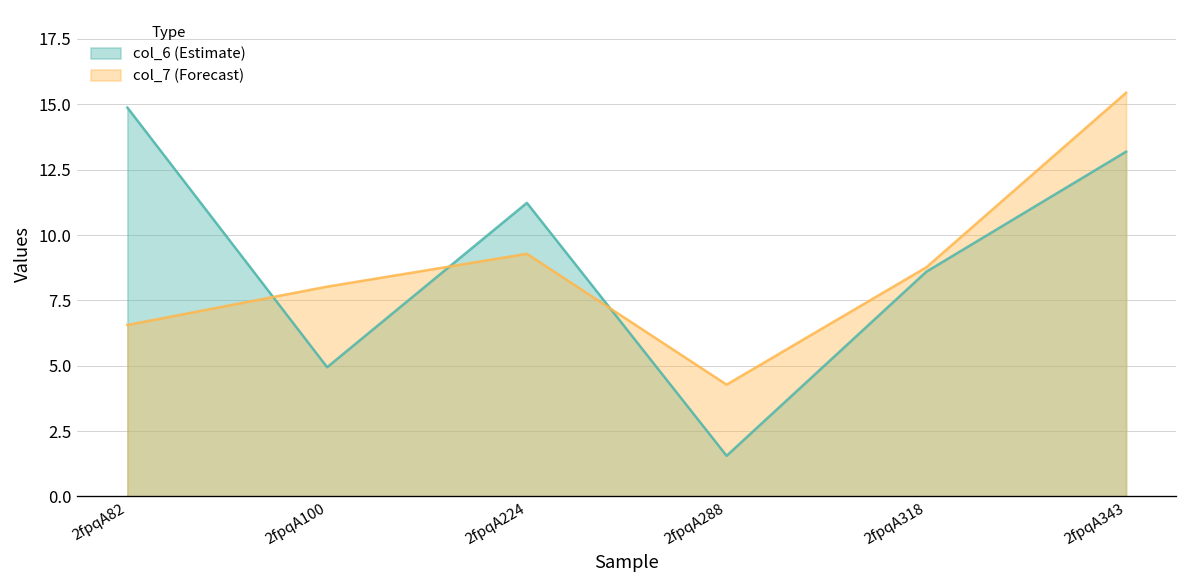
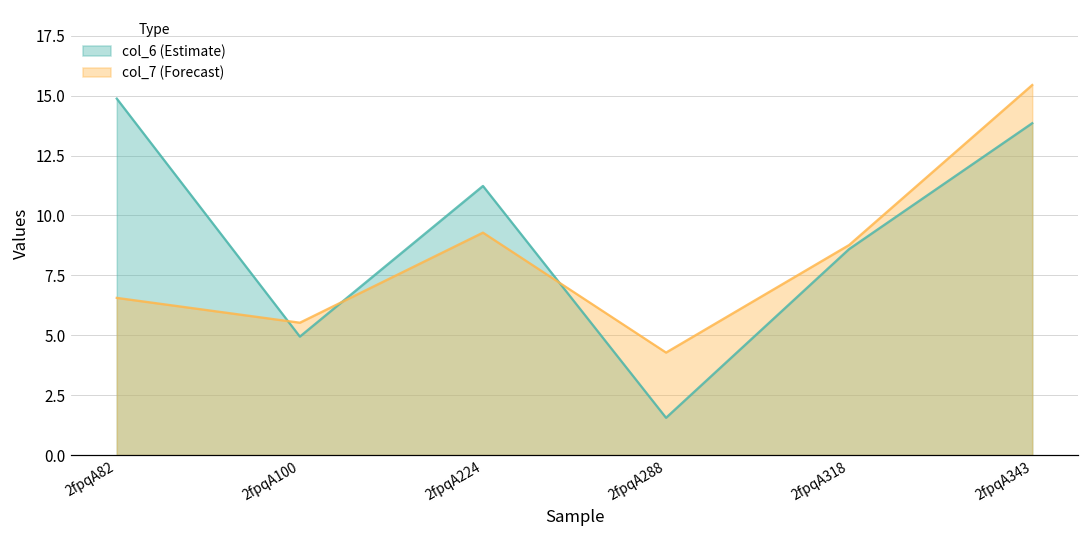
  {
    "col_6 (Estimate)": {
      "2fpqA82": 14.9,
      "2fpqA100": 4.9,
      "2fpqA224": 11.2,
      "2fpqA288": 1.6,
      "2fpqA318": 8.6,
-     "2fpqA343": 13.2
+     "2fpqA343": 13.9
    },
    "col_7 (Forecast)": {
      "2fpqA82": 6.6,
-     "2fpqA100": 8.0,
+     "2fpqA100": 5.5,
      "2fpqA224": 9.3,
      "2fpqA288": 4.3,
      "2fpqA318": 8.8,
      "2fpqA343": 15.4
    }
  }
